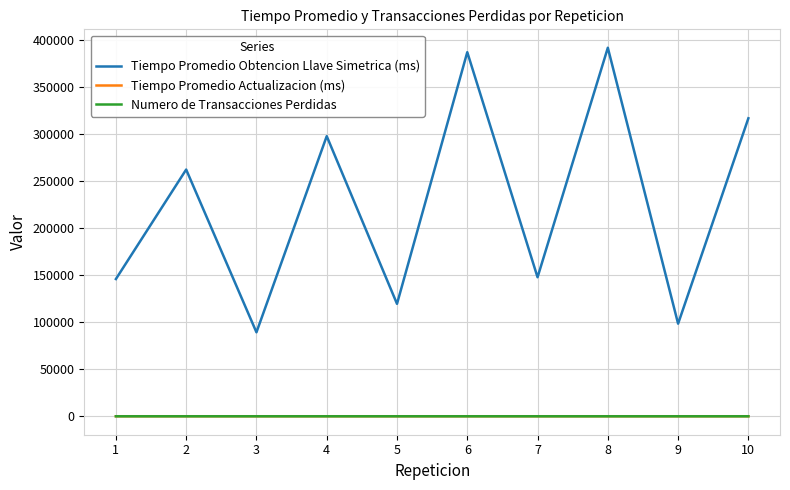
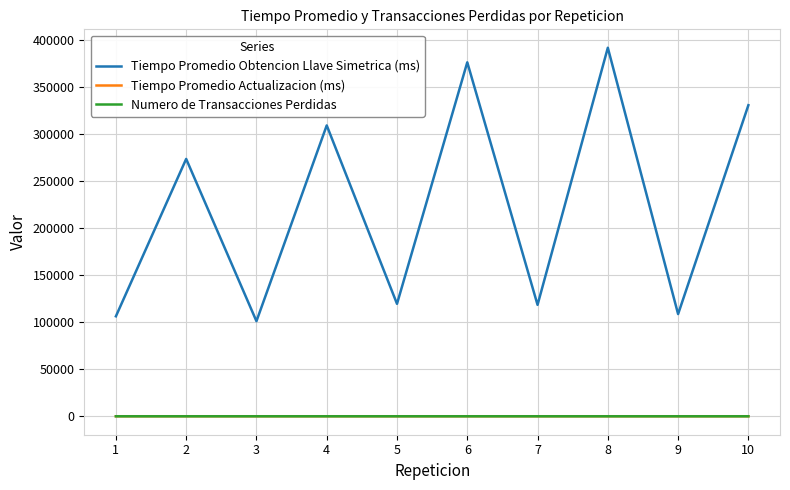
  {
    "Tiempo Promedio Obtencion Llave Simetrica (ms)": {
-     "1": 150000,
-     "2": 260000,
-     "3": 90000,
-     "4": 300000,
+     "1": 110000,
+     "2": 270000,
+     "3": 100000,
+     "4": 310000,
      "5": 120000,
-     "6": 390000,
-     "7": 150000,
+     "6": 380000,
+     "7": 120000,
      "8": 390000,
-     "9": 100000,
-     "10": 320000
+     "9": 110000,
+     "10": 330000
    },
    "Numero de Transacciones Perdidas": {
      "1": 0,
      "2": 0,
      "3": 0,
      "4": 0,
      "5": 0,
      "6": 0,
      "7": 0,
      "8": 0,
      "9": 0,
      "10": 0
    }
  }
